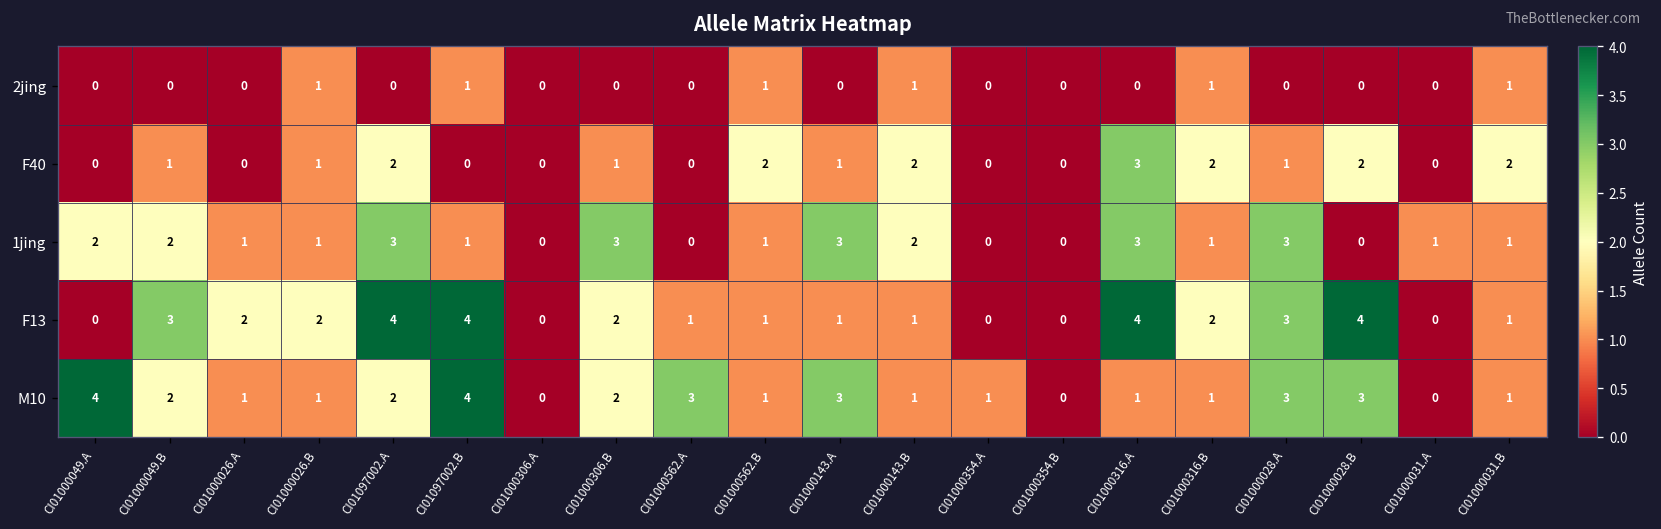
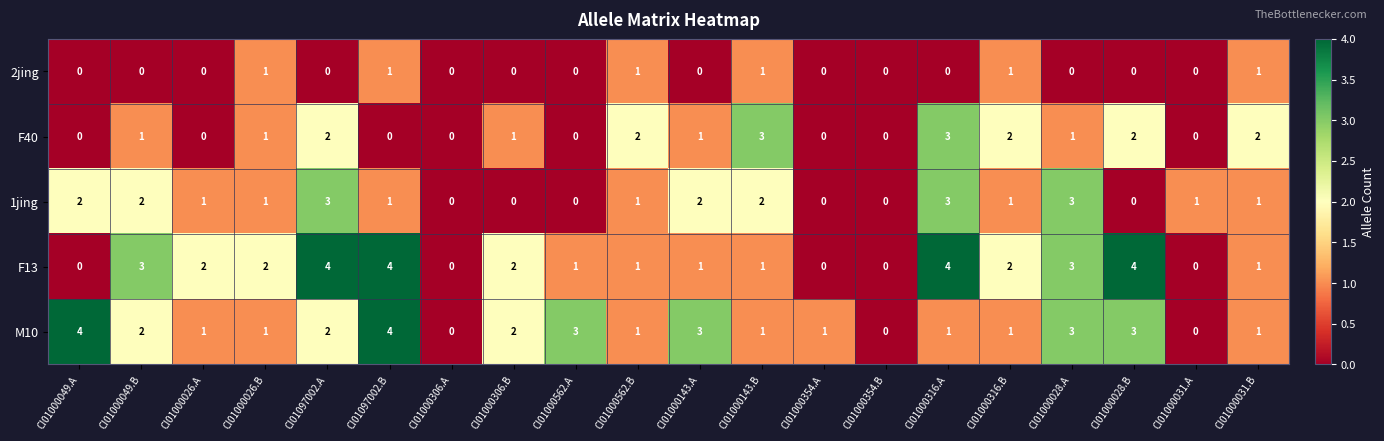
  {
    "2jing": {
      "CI01000049.A": 0,
      "CI01000049.B": 0,
      "CI01000026.A": 0,
      "CI01000026.B": 1,
      "CI01097002.A": 0,
      "CI01097002.B": 1,
      "CI01000306.A": 0,
      "CI01000306.B": 0,
      "CI01000562.A": 0,
      "CI01000562.B": 1,
      "CI01000143.A": 0,
      "CI01000143.B": 1,
      "CI01000354.A": 0,
      "CI01000354.B": 0,
      "CI01000316.A": 0,
      "CI01000316.B": 1,
      "CI01000028.A": 0,
      "CI01000028.B": 0,
      "CI01000031.A": 0,
      "CI01000031.B": 1
    },
    "F40": {
      "CI01000049.A": 0,
      "CI01000049.B": 1,
      "CI01000026.A": 0,
      "CI01000026.B": 1,
      "CI01097002.A": 2,
      "CI01097002.B": 0,
      "CI01000306.A": 0,
      "CI01000306.B": 1,
      "CI01000562.A": 0,
      "CI01000562.B": 2,
      "CI01000143.A": 1,
-     "CI01000143.B": 2,
+     "CI01000143.B": 3,
      "CI01000354.A": 0,
      "CI01000354.B": 0,
      "CI01000316.A": 3,
      "CI01000316.B": 2,
      "CI01000028.A": 1,
      "CI01000028.B": 2,
      "CI01000031.A": 0,
      "CI01000031.B": 2
    },
    "1jing": {
      "CI01000049.A": 2,
      "CI01000049.B": 2,
      "CI01000026.A": 1,
      "CI01000026.B": 1,
      "CI01097002.A": 3,
      "CI01097002.B": 1,
      "CI01000306.A": 0,
-     "CI01000306.B": 3,
+     "CI01000306.B": 0,
      "CI01000562.A": 0,
      "CI01000562.B": 1,
-     "CI01000143.A": 3,
+     "CI01000143.A": 2,
      "CI01000143.B": 2,
      "CI01000354.A": 0,
      "CI01000354.B": 0,
      "CI01000316.A": 3,
      "CI01000316.B": 1,
      "CI01000028.A": 3,
      "CI01000028.B": 0,
      "CI01000031.A": 1,
      "CI01000031.B": 1
    },
    "F13": {
      "CI01000049.A": 0,
      "CI01000049.B": 3,
      "CI01000026.A": 2,
      "CI01000026.B": 2,
      "CI01097002.A": 4,
      "CI01097002.B": 4,
      "CI01000306.A": 0,
      "CI01000306.B": 2,
      "CI01000562.A": 1,
      "CI01000562.B": 1,
      "CI01000143.A": 1,
      "CI01000143.B": 1,
      "CI01000354.A": 0,
      "CI01000354.B": 0,
      "CI01000316.A": 4,
      "CI01000316.B": 2,
      "CI01000028.A": 3,
      "CI01000028.B": 4,
      "CI01000031.A": 0,
      "CI01000031.B": 1
    },
    "M10": {
      "CI01000049.A": 4,
      "CI01000049.B": 2,
      "CI01000026.A": 1,
      "CI01000026.B": 1,
      "CI01097002.A": 2,
      "CI01097002.B": 4,
      "CI01000306.A": 0,
      "CI01000306.B": 2,
      "CI01000562.A": 3,
      "CI01000562.B": 1,
      "CI01000143.A": 3,
      "CI01000143.B": 1,
      "CI01000354.A": 1,
      "CI01000354.B": 0,
      "CI01000316.A": 1,
      "CI01000316.B": 1,
      "CI01000028.A": 3,
      "CI01000028.B": 3,
      "CI01000031.A": 0,
      "CI01000031.B": 1
    }
  }
